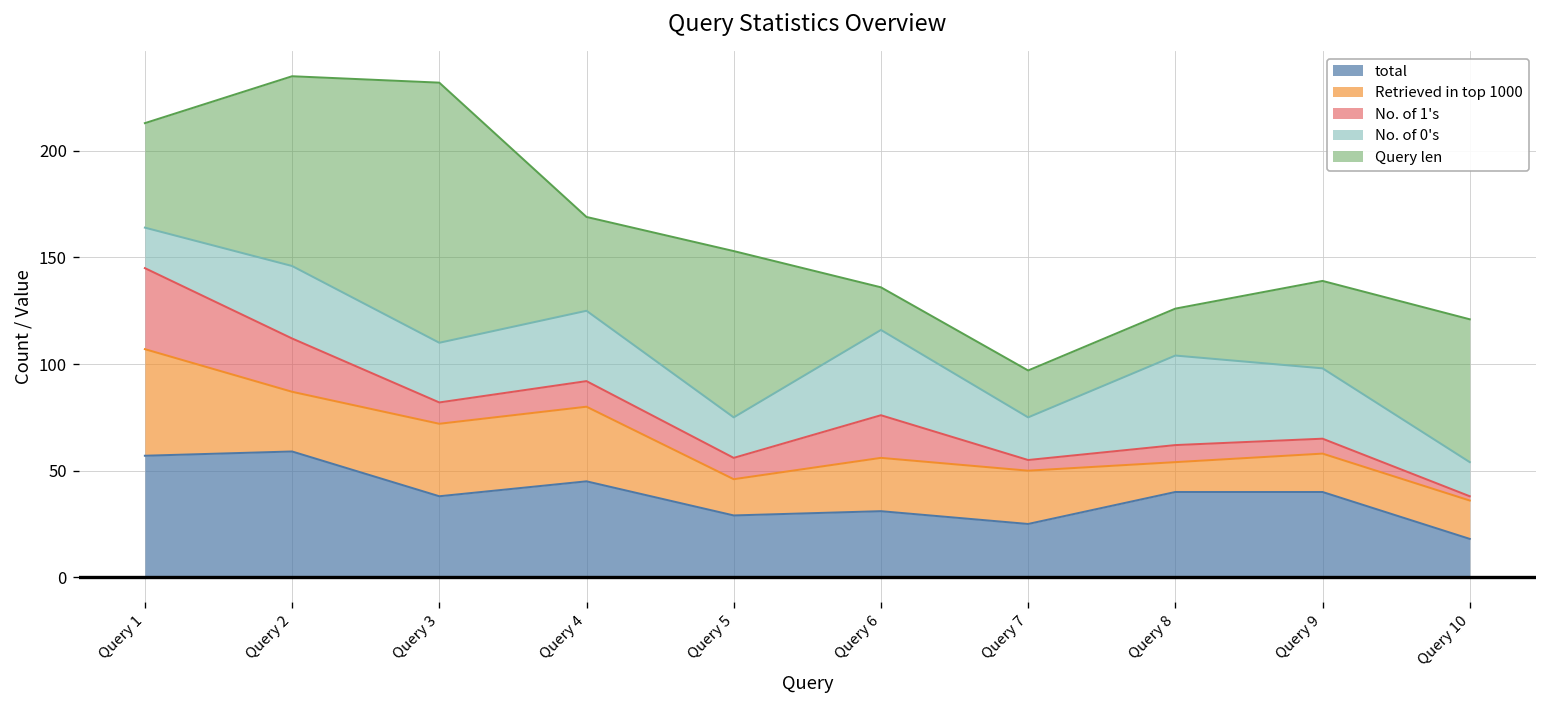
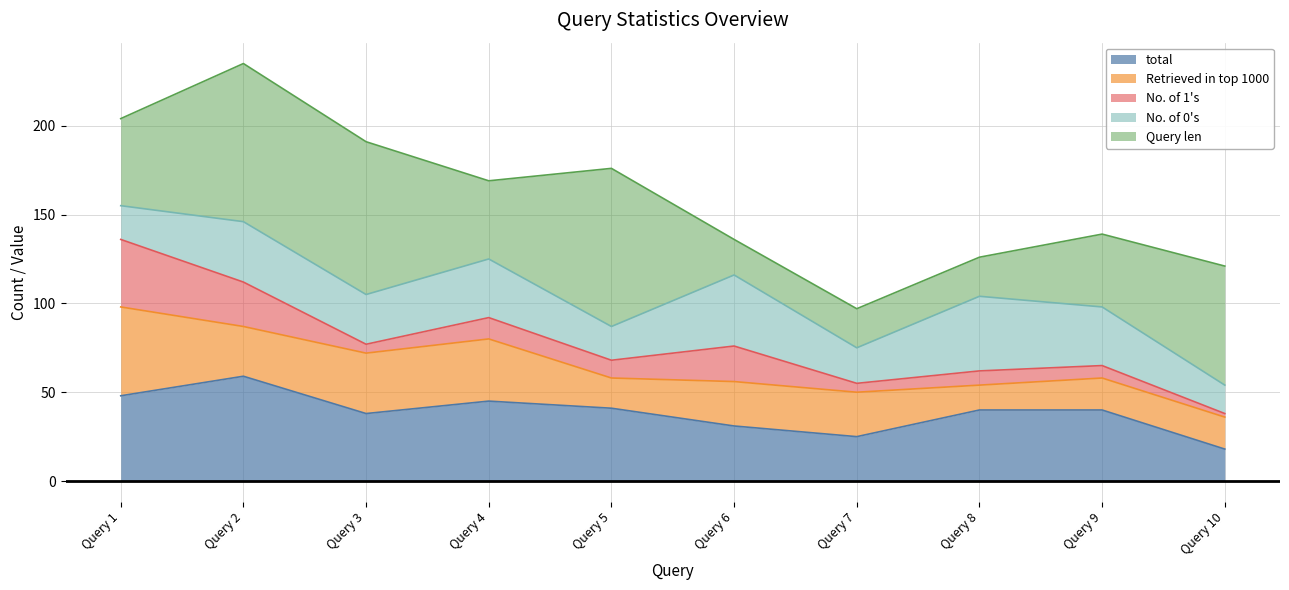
  {
    "total": {
-     "Query 1": 57,
+     "Query 1": 48,
      "Query 2": 59,
      "Query 3": 38,
      "Query 4": 45,
-     "Query 5": 29,
+     "Query 5": 41,
      "Query 6": 31,
      "Query 7": 25,
      "Query 8": 40,
      "Query 9": 40,
      "Query 10": 18
    },
    "Retrieved in top 1000": {
      "Query 1": 50,
      "Query 2": 28,
      "Query 3": 34,
      "Query 4": 35,
      "Query 5": 17,
      "Query 6": 25,
      "Query 7": 25,
      "Query 8": 14,
      "Query 9": 18,
      "Query 10": 18
    },
    "No. of 1's": {
      "Query 1": 38,
      "Query 2": 25,
-     "Query 3": 10,
+     "Query 3": 5,
      "Query 4": 12,
      "Query 5": 10,
      "Query 6": 20,
      "Query 7": 5,
      "Query 8": 8,
      "Query 9": 7,
      "Query 10": 2
    },
    "No. of 0's": {
      "Query 1": 19,
      "Query 2": 34,
      "Query 3": 28,
      "Query 4": 33,
      "Query 5": 19,
      "Query 6": 40,
      "Query 7": 20,
      "Query 8": 42,
      "Query 9": 33,
      "Query 10": 16
    },
    "Query len": {
      "Query 1": 49,
      "Query 2": 89,
-     "Query 3": 122,
+     "Query 3": 86,
      "Query 4": 44,
-     "Query 5": 78,
+     "Query 5": 89,
      "Query 6": 20,
      "Query 7": 22,
      "Query 8": 22,
      "Query 9": 41,
      "Query 10": 67
    }
  }
